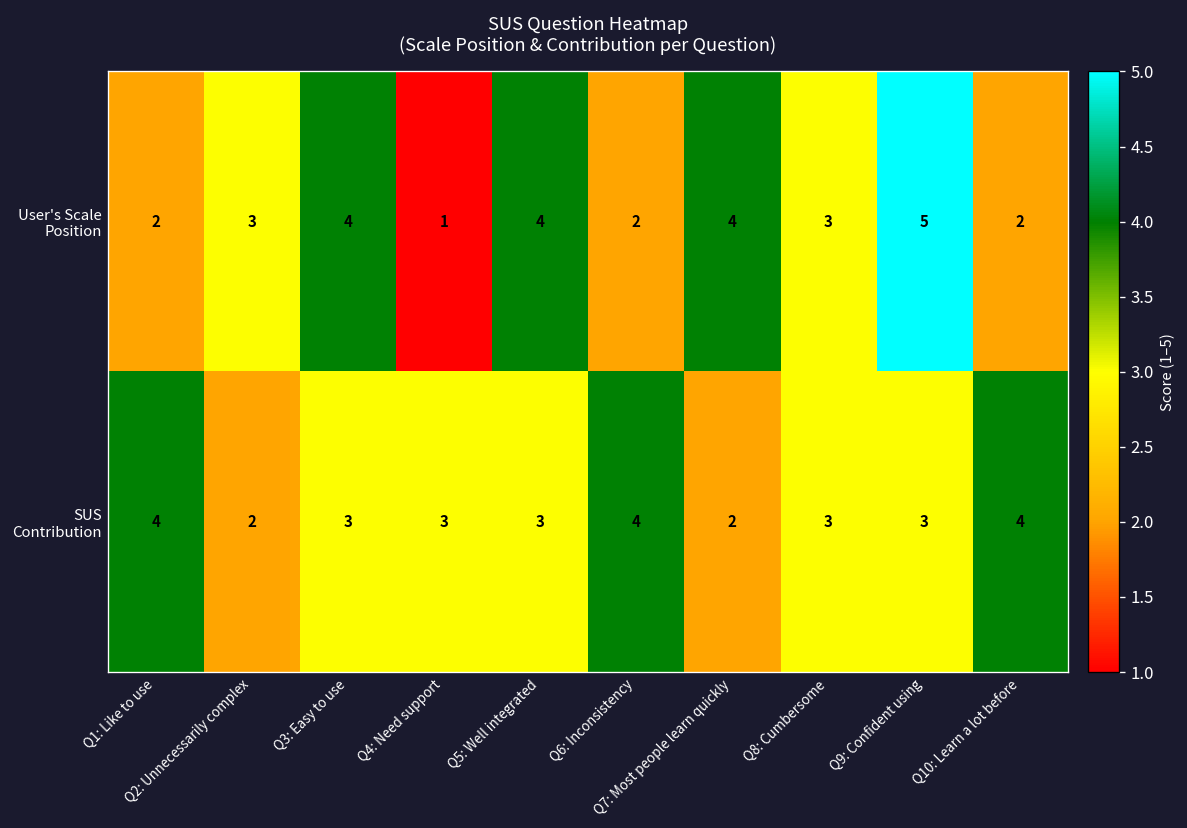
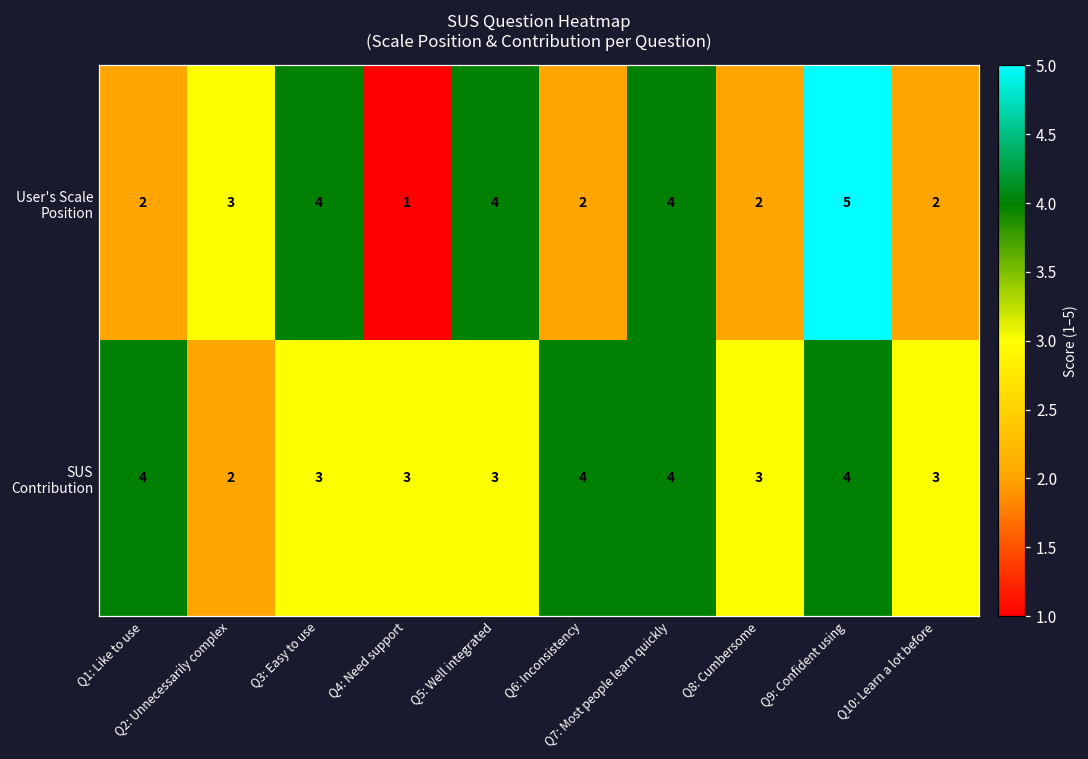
  {
    "User's Scale Position": {
      "Q1: Like to use": 2,
      "Q2: Unnecessarily complex": 3,
      "Q3: Easy to use": 4,
      "Q4: Need support": 1,
      "Q5: Well integrated": 4,
      "Q6: Inconsistency": 2,
      "Q7: Most people learn quickly": 4,
-     "Q8: Cumbersome": 3,
+     "Q8: Cumbersome": 2,
      "Q9: Confident using": 5,
      "Q10: Learn a lot before": 2
    },
    "SUS Contribution": {
      "Q1: Like to use": 4,
      "Q2: Unnecessarily complex": 2,
      "Q3: Easy to use": 3,
      "Q4: Need support": 3,
      "Q5: Well integrated": 3,
      "Q6: Inconsistency": 4,
-     "Q7: Most people learn quickly": 2,
+     "Q7: Most people learn quickly": 4,
      "Q8: Cumbersome": 3,
-     "Q9: Confident using": 3,
-     "Q10: Learn a lot before": 4
+     "Q9: Confident using": 4,
+     "Q10: Learn a lot before": 3
    }
  }
